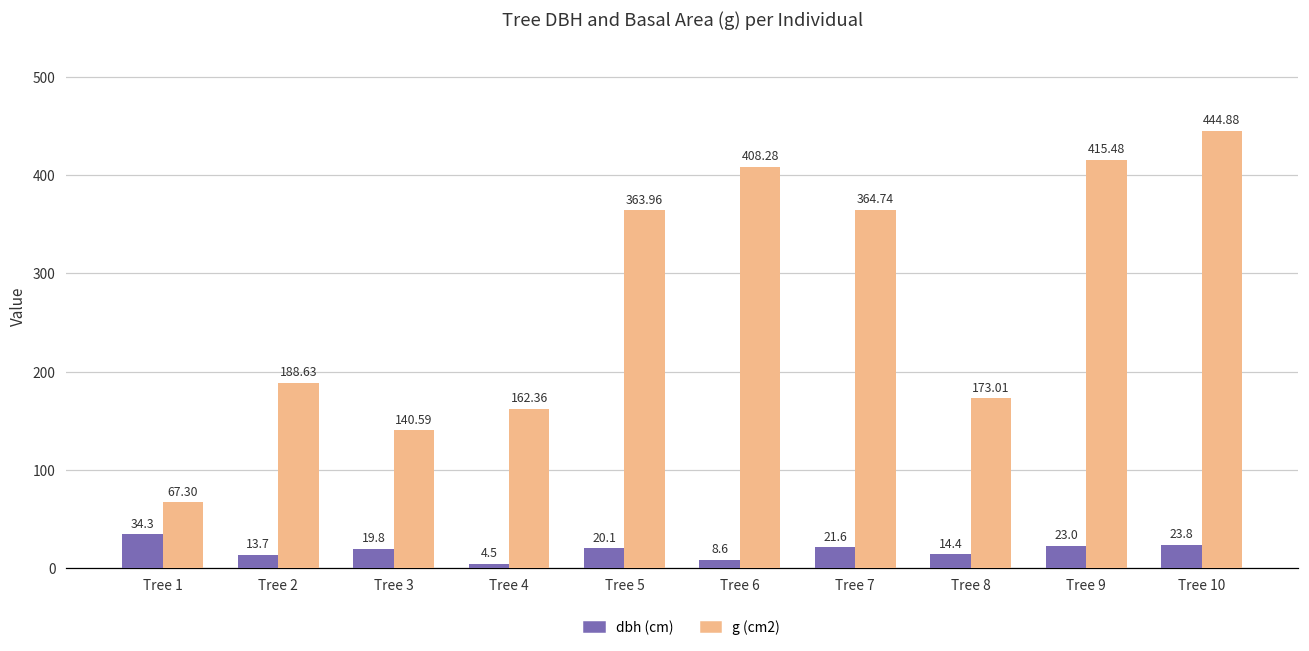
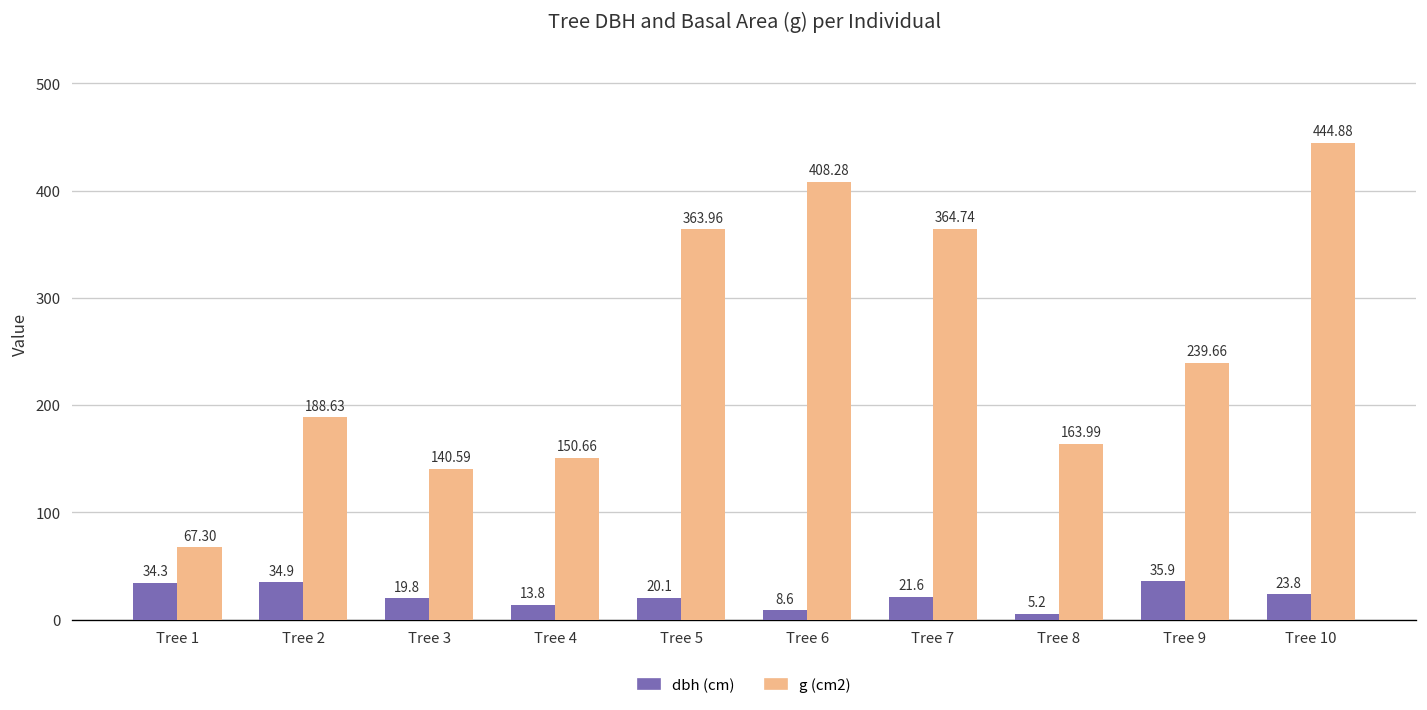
  {
    "dbh (cm)": {
      "Tree 1": 34.3,
-     "Tree 2": 13.7,
+     "Tree 2": 34.9,
      "Tree 3": 19.8,
-     "Tree 4": 4.5,
+     "Tree 4": 13.8,
      "Tree 5": 20.1,
      "Tree 6": 8.6,
      "Tree 7": 21.6,
-     "Tree 8": 14.4,
-     "Tree 9": 23.0,
+     "Tree 8": 5.2,
+     "Tree 9": 35.9,
      "Tree 10": 23.8
    },
    "g (cm2)": {
      "Tree 1": 67.30,
      "Tree 2": 188.63,
      "Tree 3": 140.59,
-     "Tree 4": 162.36,
+     "Tree 4": 150.66,
      "Tree 5": 363.96,
      "Tree 6": 408.28,
      "Tree 7": 364.74,
-     "Tree 8": 173.01,
-     "Tree 9": 415.48,
+     "Tree 8": 163.99,
+     "Tree 9": 239.66,
      "Tree 10": 444.88
    }
  }
